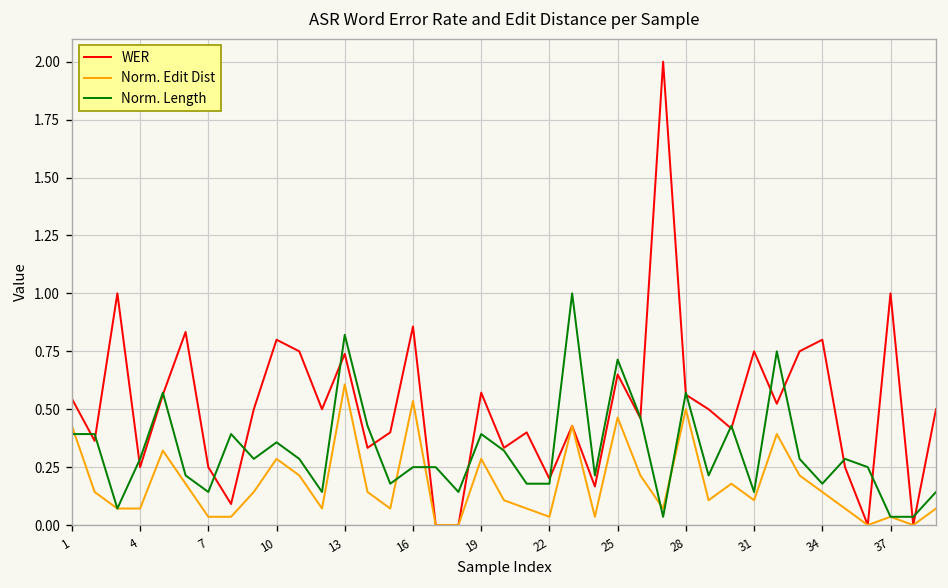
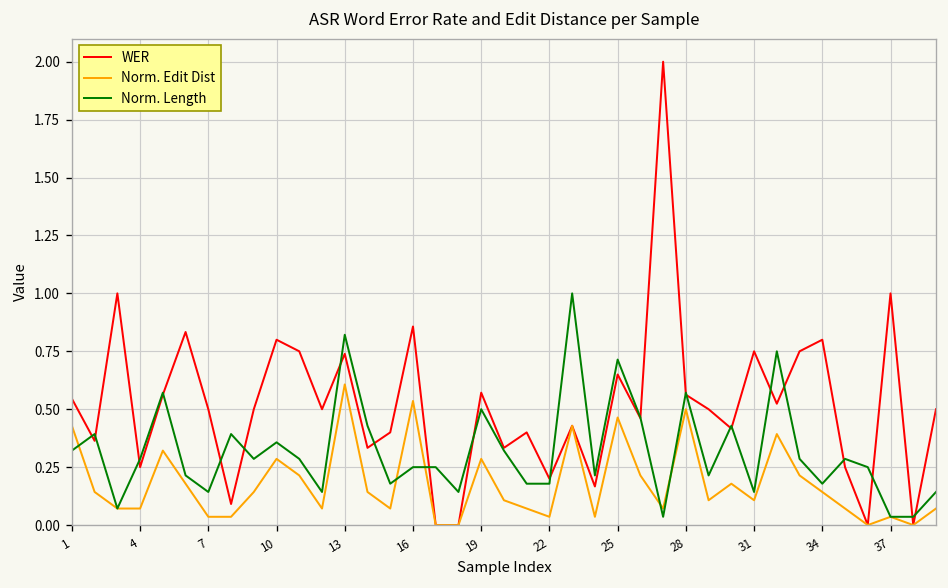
  {
    "WER": {
      "1": 0.55,
      "4": 0.25,
-     "7": 0.25,
+     "7": 0.50,
      "10": 0.80,
      "13": 0.74,
      "16": 0.86,
      "19": 0.57,
      "22": 0.20,
      "25": 0.65,
      "31": 0.75,
      "34": 0.80,
      "37": 1.00
    },
    "Norm. Edit Dist": {
      "1": 0.43,
      "4": 0.07,
      "7": 0.04,
      "10": 0.29,
      "13": 0.61,
      "16": 0.54,
      "19": 0.29,
      "22": 0.04,
      "25": 0.46,
      "28": 0.50,
      "31": 0.11,
      "34": 0.14
    },
    "Norm. Length": {
-     "1": 0.39,
+     "1": 0.32,
      "4": 0.29,
      "7": 0.14,
      "10": 0.36,
      "13": 0.82,
      "16": 0.25,
-     "19": 0.39,
+     "19": 0.50,
      "22": 0.18,
      "25": 0.71,
      "31": 0.14,
      "34": 0.18
    }
  }
